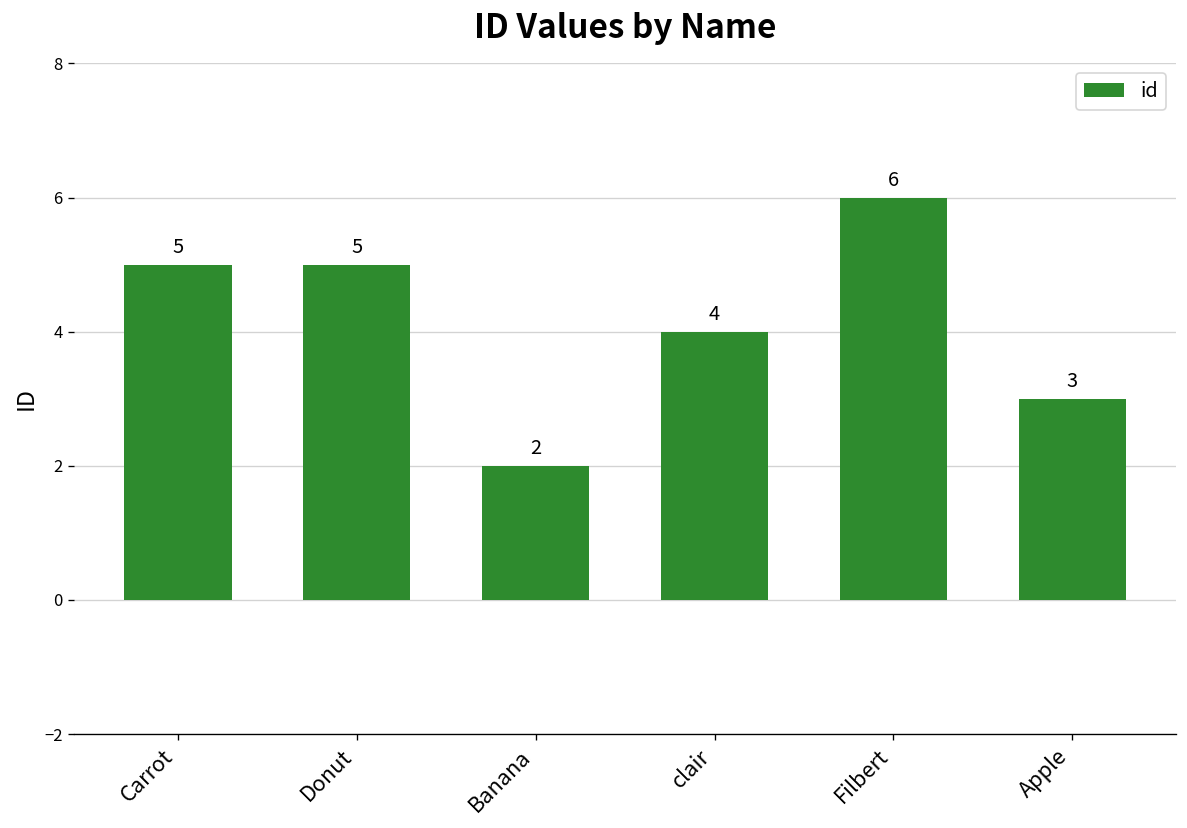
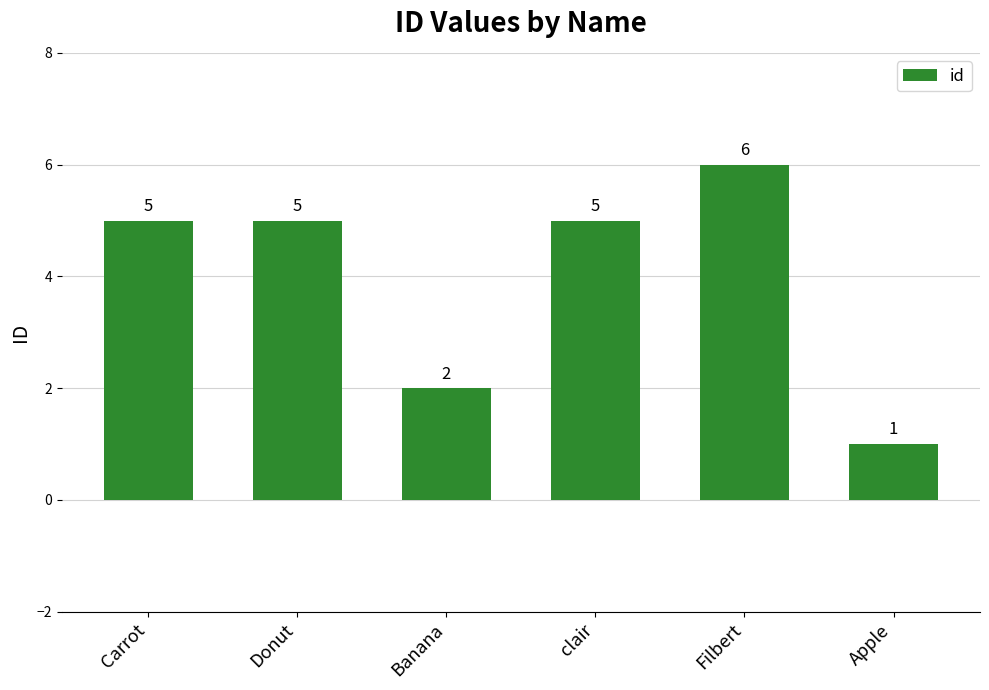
  {
    "Carrot": 5,
    "Donut": 5,
    "Banana": 2,
-   "clair": 4,
+   "clair": 5,
    "Filbert": 6,
-   "Apple": 3
+   "Apple": 1
  }
